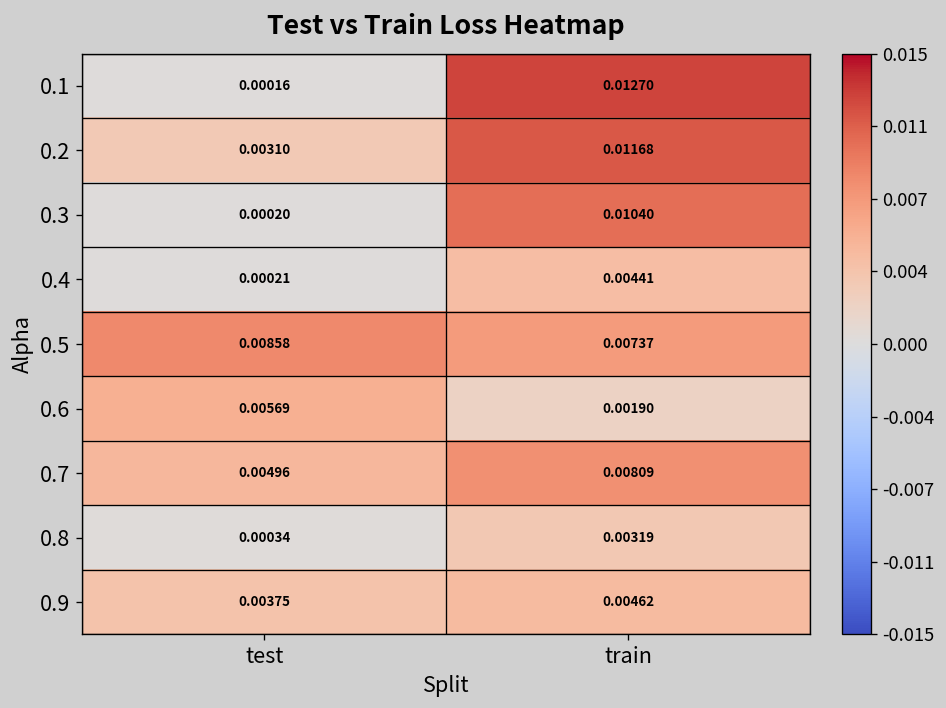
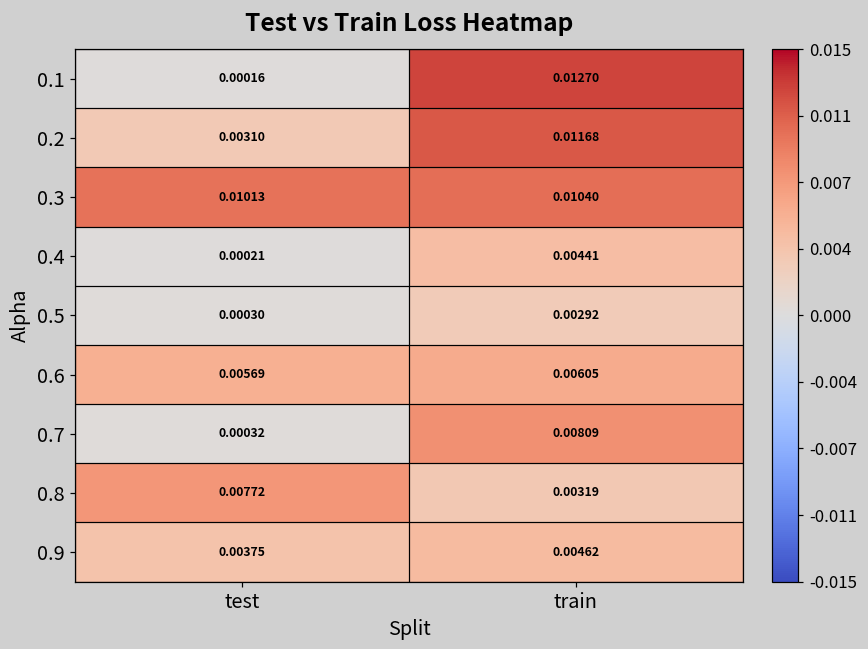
  {
    "0.1": {
      "test": 0.00016,
      "train": 0.01270
    },
    "0.2": {
      "test": 0.00310,
      "train": 0.01168
    },
    "0.3": {
-     "test": 0.00020,
+     "test": 0.01013,
      "train": 0.01040
    },
    "0.4": {
      "test": 0.00021,
      "train": 0.00441
    },
    "0.5": {
-     "test": 0.00858,
-     "train": 0.00737
+     "test": 0.00030,
+     "train": 0.00292
    },
    "0.6": {
      "test": 0.00569,
-     "train": 0.00190
+     "train": 0.00605
    },
    "0.7": {
-     "test": 0.00496,
+     "test": 0.00032,
      "train": 0.00809
    },
    "0.8": {
-     "test": 0.00034,
+     "test": 0.00772,
      "train": 0.00319
    },
    "0.9": {
      "test": 0.00375,
      "train": 0.00462
    }
  }
